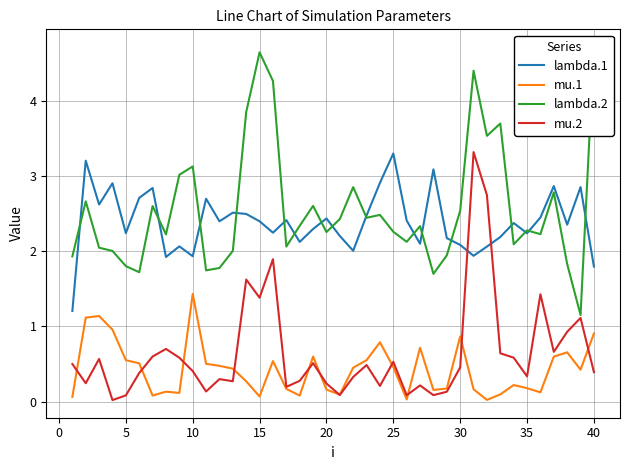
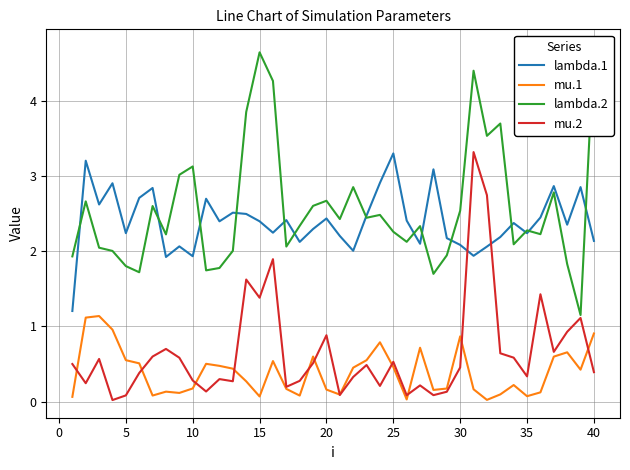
  {
    "lambda.1": {
      "5": 2.2,
      "10": 1.9,
      "15": 2.4,
      "20": 2.4,
      "25": 3.3,
      "30": 2.1,
      "35": 2.2,
-     "40": 1.8
+     "40": 2.1
    },
    "mu.1": {
      "5": 0.6,
-     "10": 1.4,
+     "10": 0.2,
      "15": 0.1,
      "20": 0.2,
      "25": 0.5,
      "30": 0.9,
-     "35": 0.2,
+     "35": 0.1,
      "40": 0.9
    },
    "lambda.2": {
      "5": 1.8,
      "10": 3.1,
      "15": 4.6,
-     "20": 2.3,
+     "20": 2.7,
      "25": 2.3,
      "30": 2.5,
      "35": 2.3
    },
    "mu.2": {
      "5": 0.1,
-     "10": 0.4,
+     "10": 0.3,
      "15": 1.4,
-     "20": 0.2,
+     "20": 0.9,
      "25": 0.5,
      "30": 0.5,
      "35": 0.3,
      "40": 0.4
    }
  }
